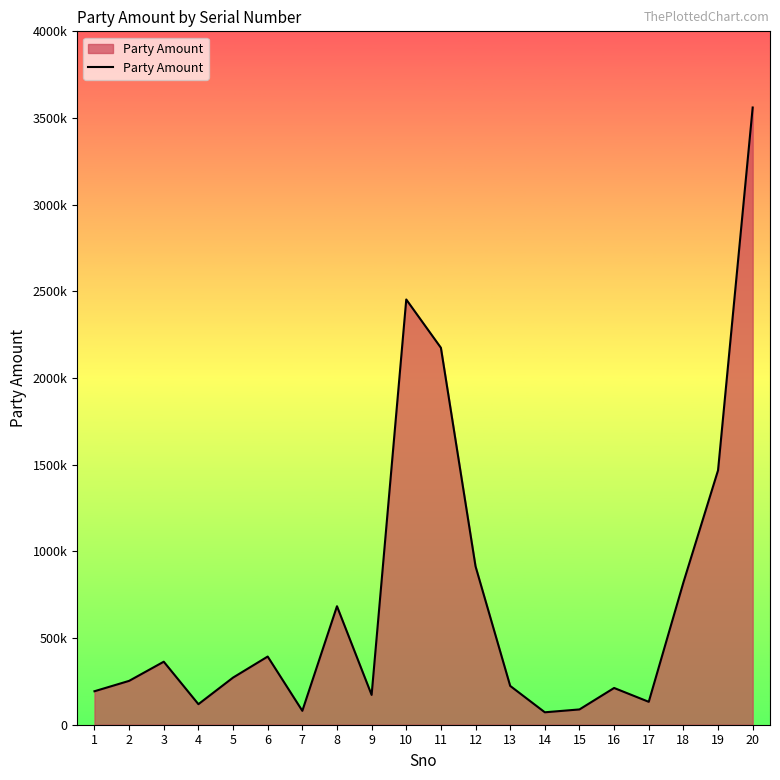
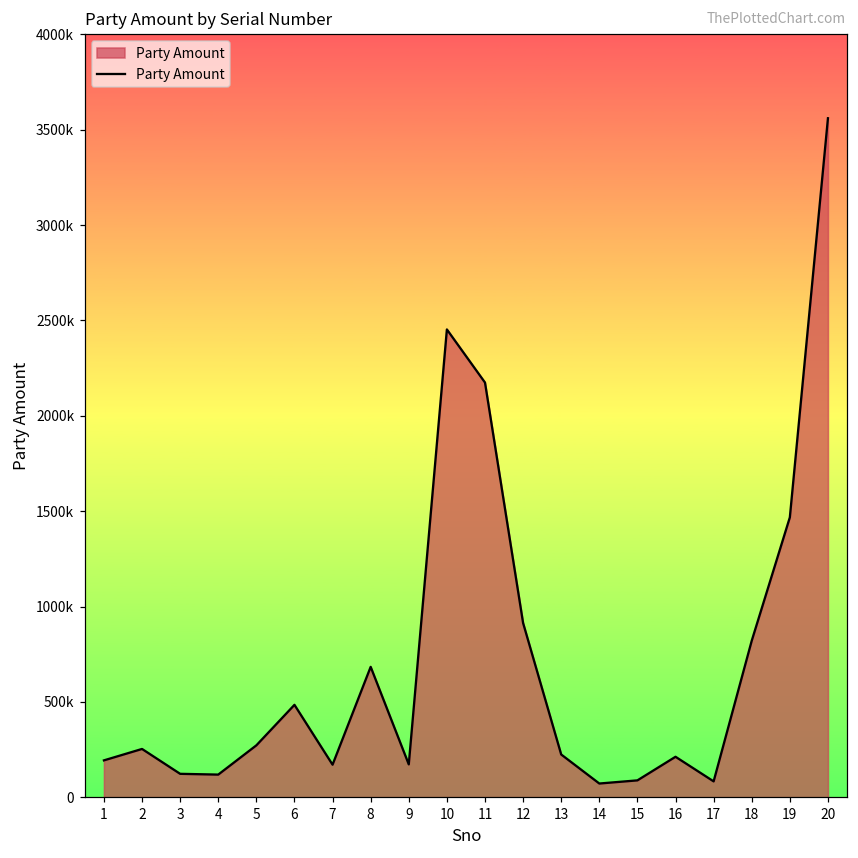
  {
    "1": 190000,
    "2": 250000,
-   "3": 360000,
+   "3": 120000,
    "4": 120000,
    "5": 270000,
-   "6": 390000,
-   "7": 80000,
+   "6": 480000,
+   "7": 170000,
    "8": 680000,
    "9": 170000,
    "10": 2450000,
    "11": 2170000,
    "12": 910000,
    "13": 220000,
    "14": 70000,
    "15": 90000,
    "16": 210000,
-   "17": 130000,
+   "17": 80000,
    "18": 820000,
    "19": 1470000,
    "20": 3560000
  }
